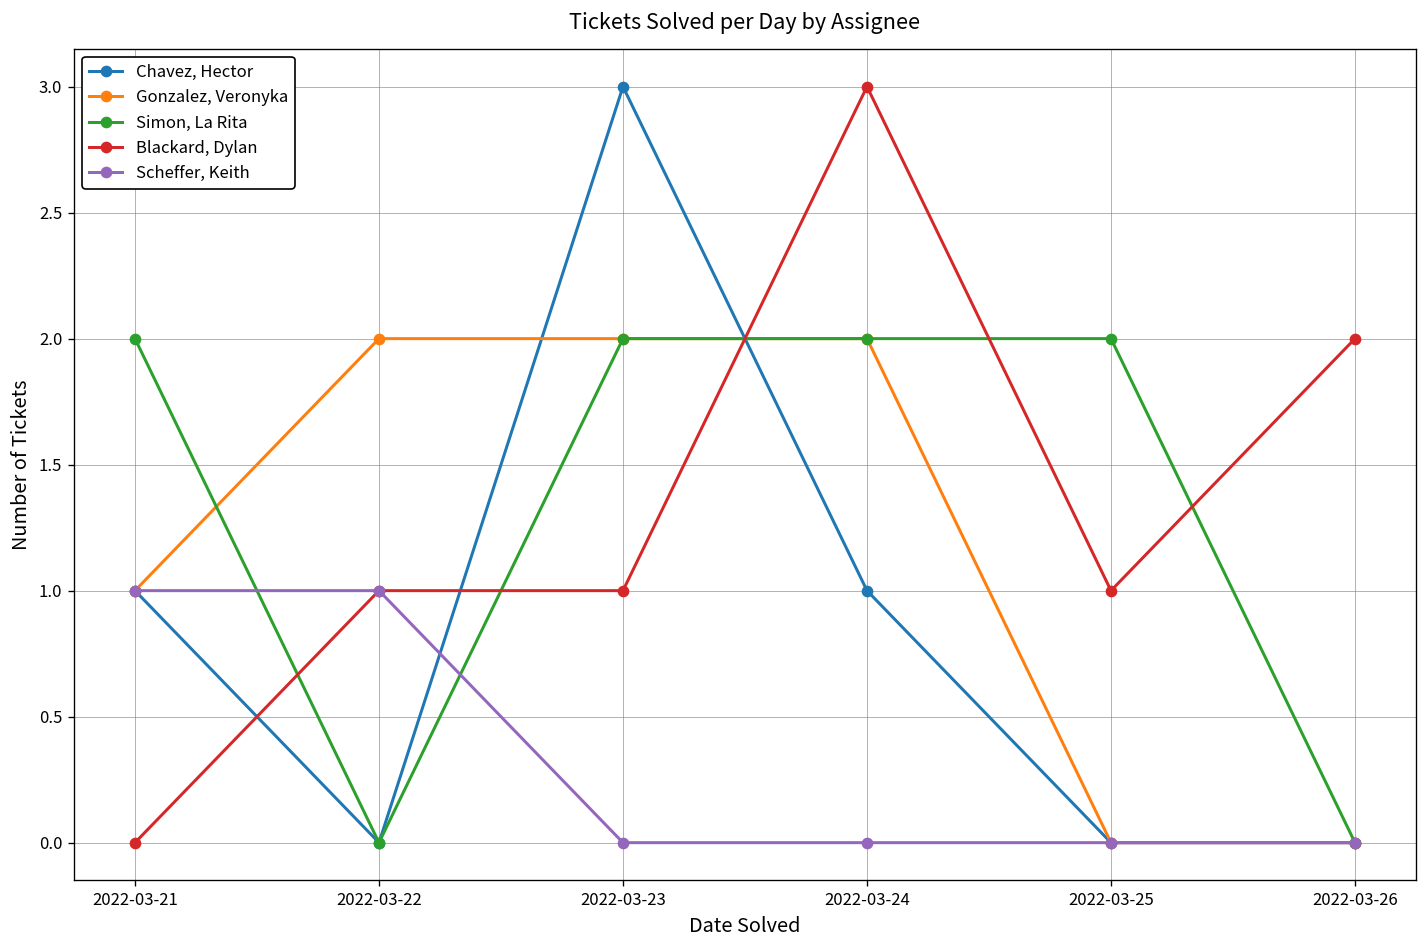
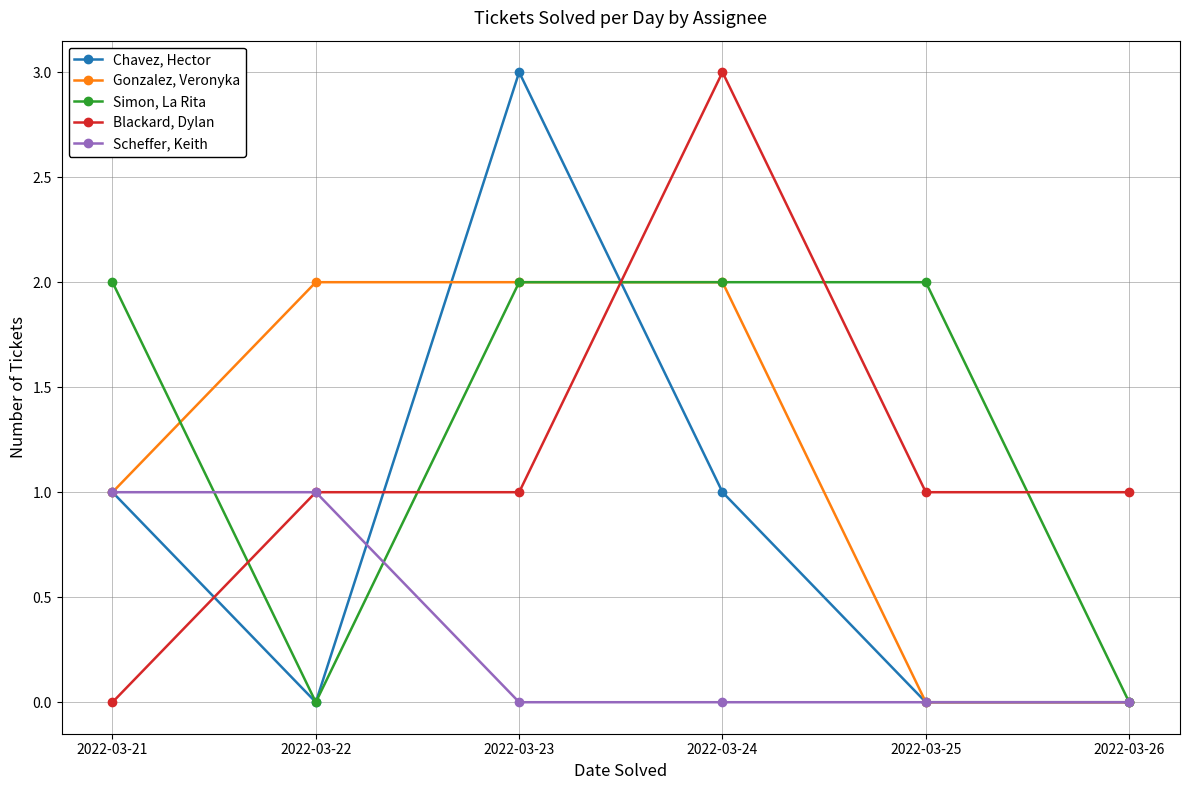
  {
    "Chavez, Hector": {
      "2022-03-23": 3,
      "2022-03-24": 1
    },
    "Gonzalez, Veronyka": {
      "2022-03-22": 2
    },
    "Simon, La Rita": {
      "2022-03-21": 2,
      "2022-03-25": 2
    },
    "Blackard, Dylan": {
      "2022-03-21": 0,
      "2022-03-23": 1,
      "2022-03-24": 3,
      "2022-03-25": 1,
-     "2022-03-26": 2
+     "2022-03-26": 1
    },
    "Scheffer, Keith": {
      "2022-03-23": 0,
      "2022-03-24": 0
    }
  }
